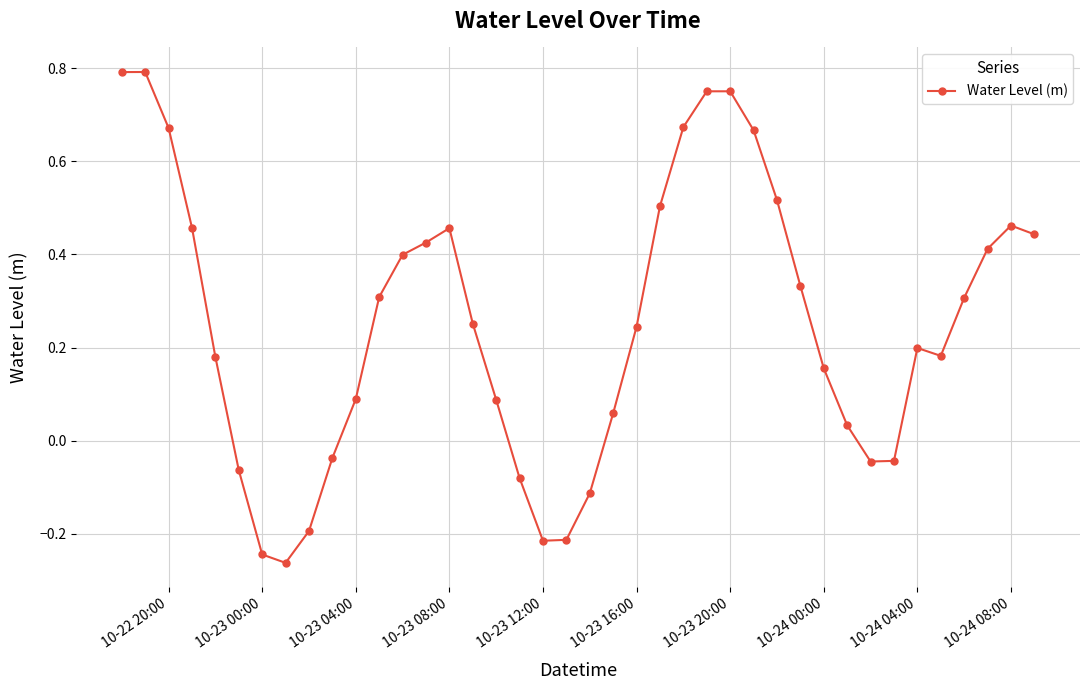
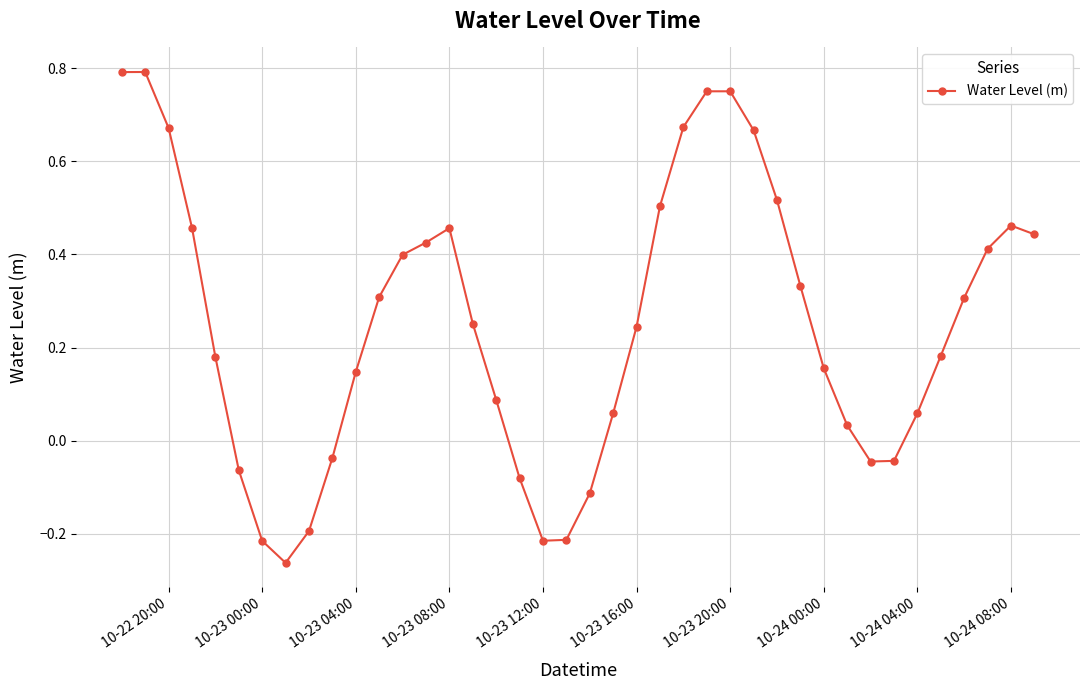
  {
    "10-22 20:00": 0.67,
-   "10-23 00:00": -0.24,
-   "10-23 04:00": 0.09,
+   "10-23 00:00": -0.22,
+   "10-23 04:00": 0.15,
    "10-23 08:00": 0.46,
    "10-23 12:00": -0.21,
    "10-23 16:00": 0.24,
    "10-23 20:00": 0.75,
    "10-24 00:00": 0.16,
-   "10-24 04:00": 0.20,
+   "10-24 04:00": 0.06,
    "10-24 08:00": 0.46
  }
